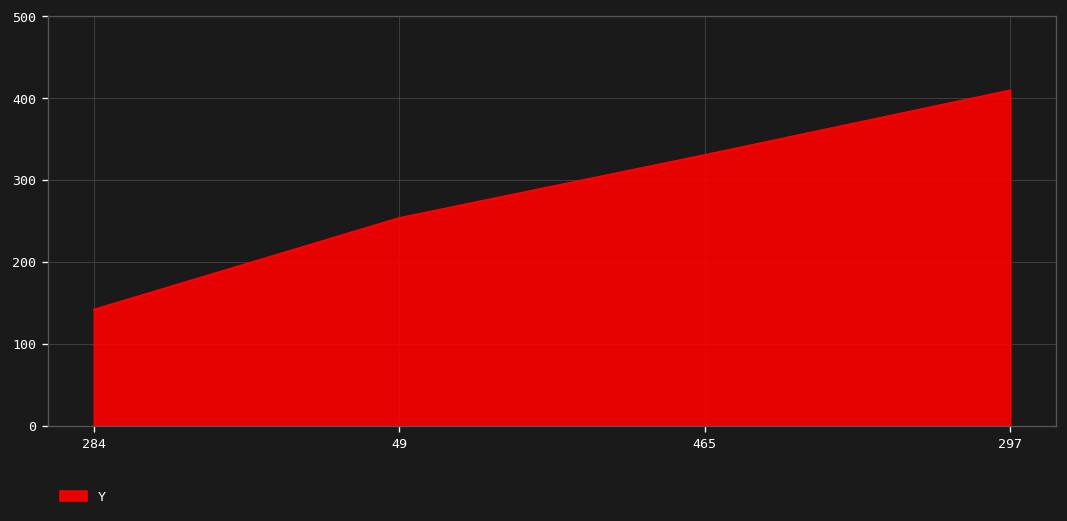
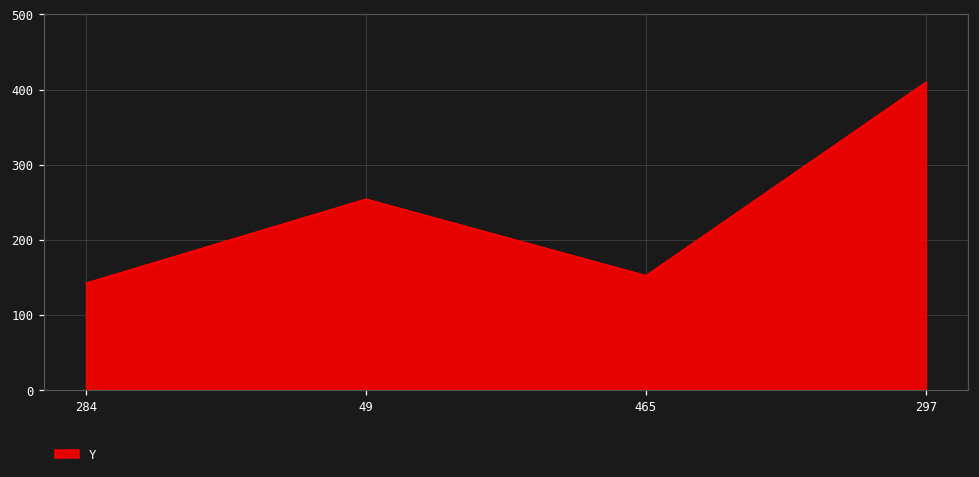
  {
    "284": 140,
    "49": 250,
-   "465": 330,
+   "465": 150,
    "297": 410
  }
